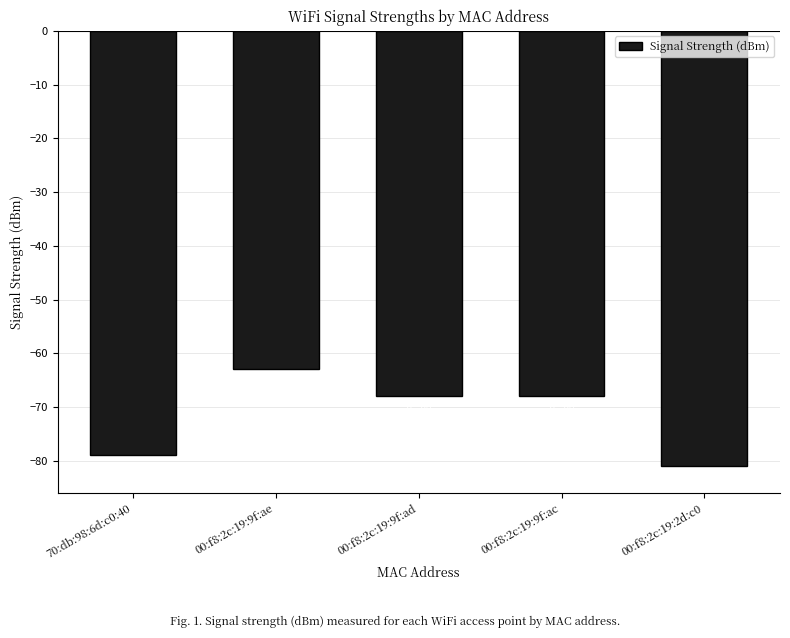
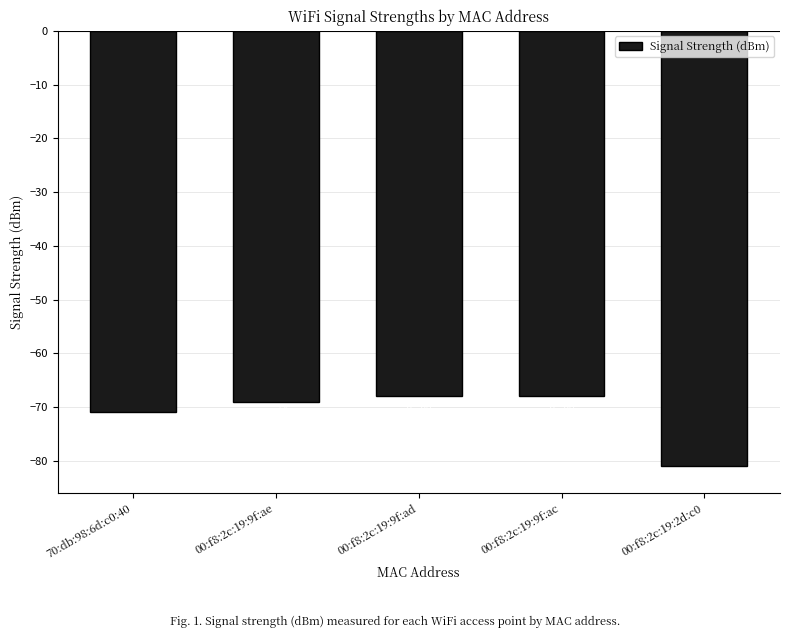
  {
-   "70:db:98:6d:c0:40": -79,
-   "00:f8:2c:19:9f:ae": -63,
+   "70:db:98:6d:c0:40": -71,
+   "00:f8:2c:19:9f:ae": -69,
    "00:f8:2c:19:9f:ad": -68,
    "00:f8:2c:19:9f:ac": -68,
    "00:f8:2c:19:2d:c0": -81
  }
